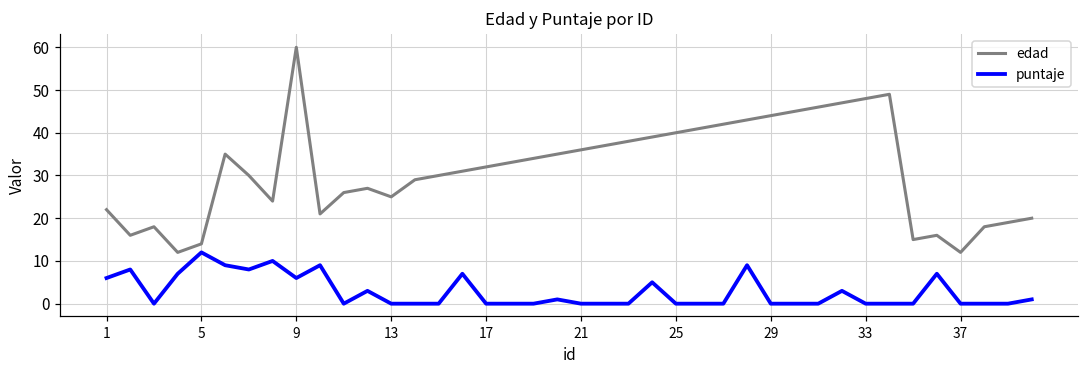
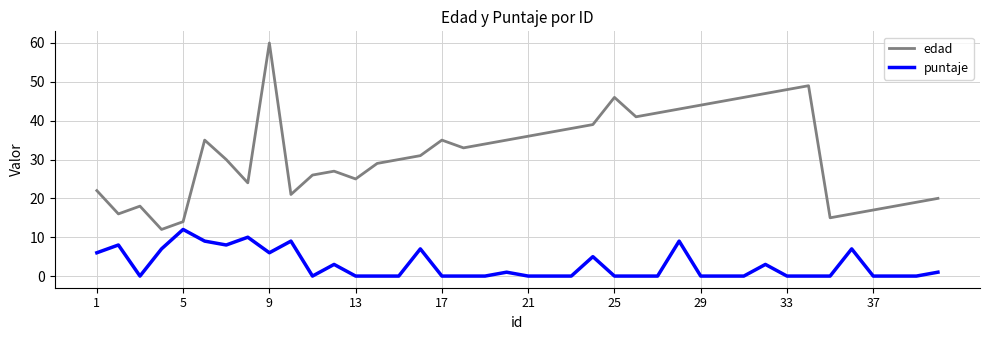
  {
    "edad": {
      "1": 22,
      "5": 14,
      "9": 60,
      "13": 25,
-     "17": 32,
+     "17": 35,
      "21": 36,
-     "25": 40,
+     "25": 46,
      "29": 44,
      "33": 48,
-     "37": 12
+     "37": 17
    },
    "puntaje": {
      "1": 6,
      "5": 12,
      "9": 6,
      "13": 0,
      "17": 0,
      "21": 0,
      "25": 0,
      "29": 0,
      "33": 0,
      "37": 0
    }
  }
